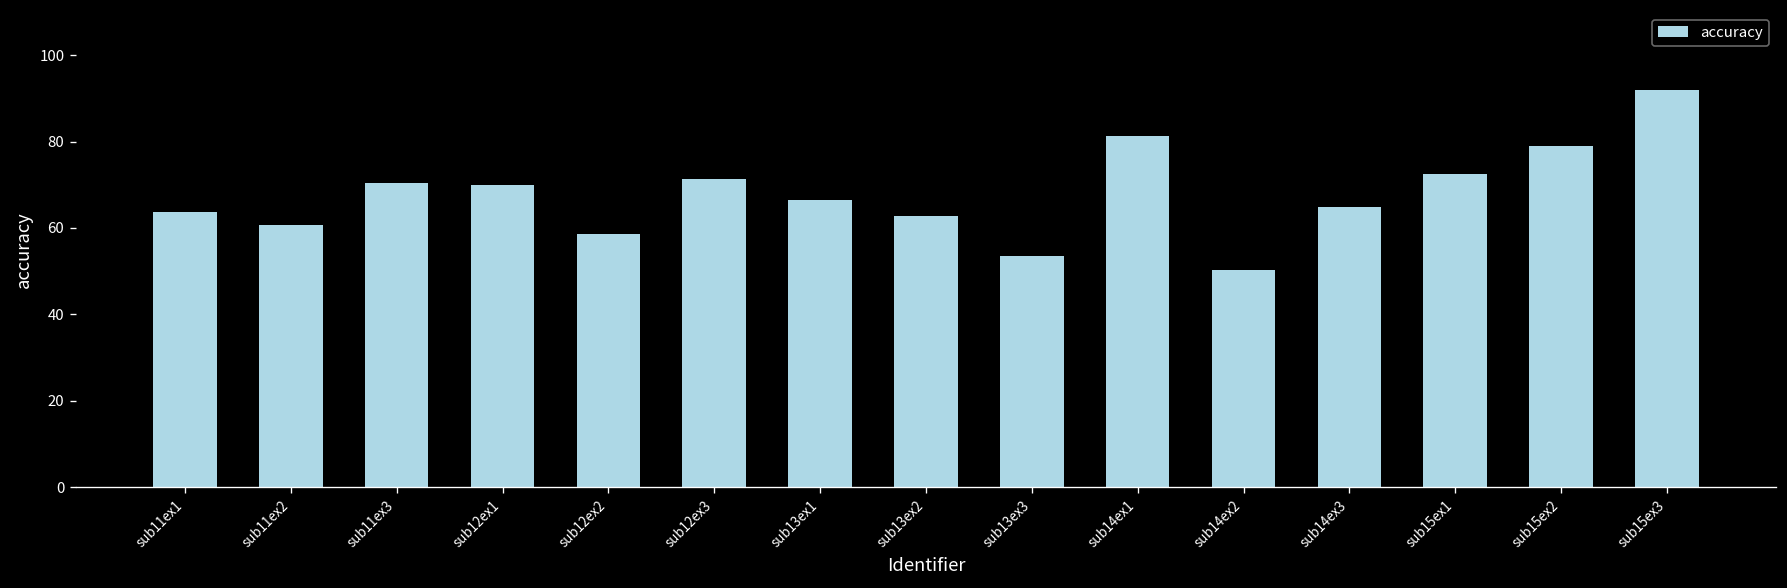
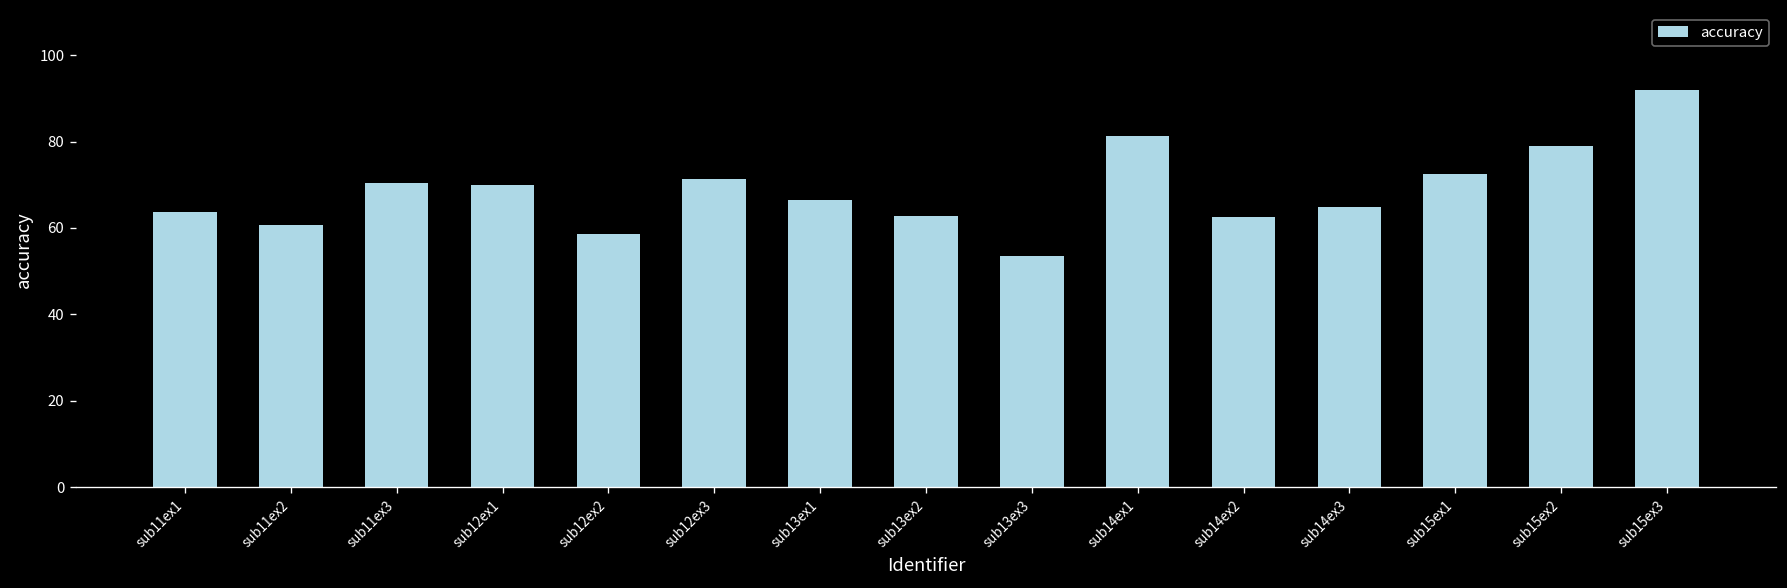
  {
    "sub11ex1": 64,
    "sub11ex2": 61,
    "sub11ex3": 70,
    "sub12ex1": 70,
    "sub12ex2": 59,
    "sub12ex3": 71,
    "sub13ex1": 67,
    "sub13ex2": 63,
    "sub13ex3": 53,
    "sub14ex1": 81,
-   "sub14ex2": 50,
+   "sub14ex2": 62,
    "sub14ex3": 65,
    "sub15ex1": 73,
    "sub15ex2": 79,
    "sub15ex3": 92
  }
